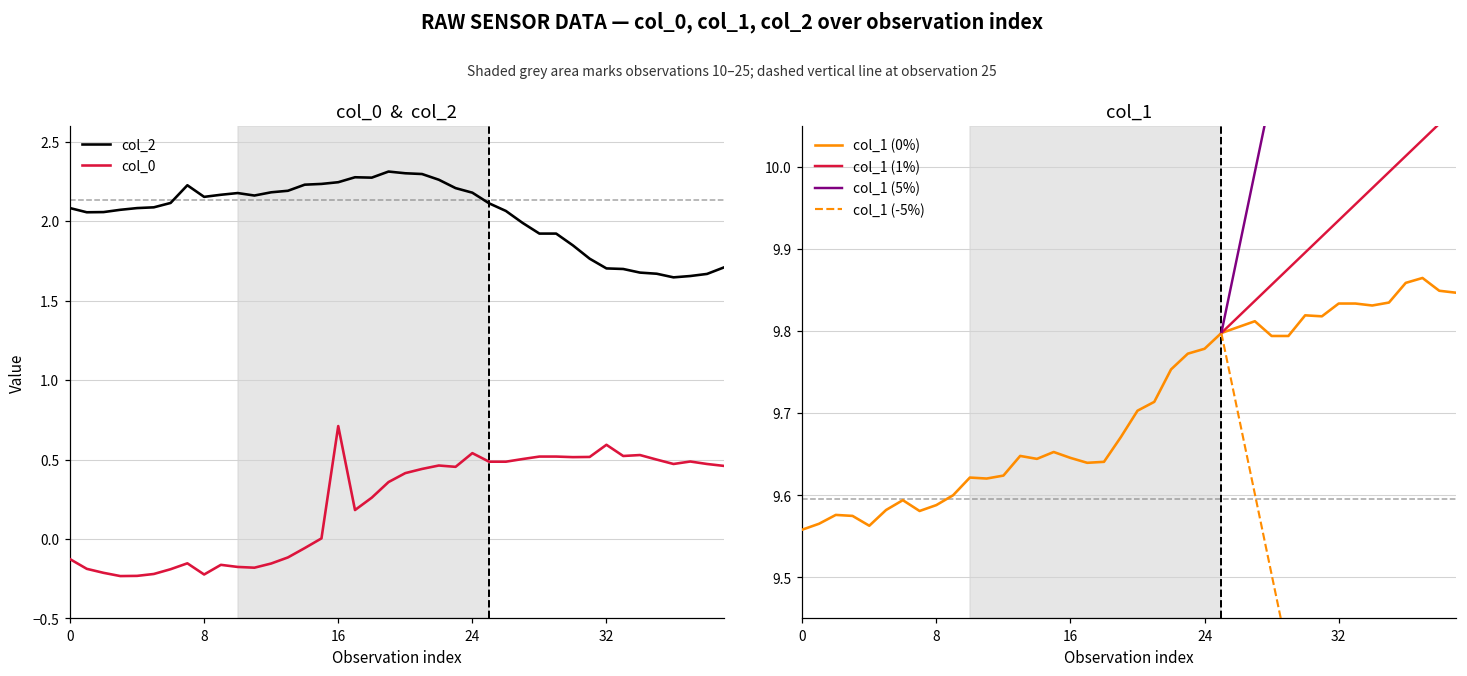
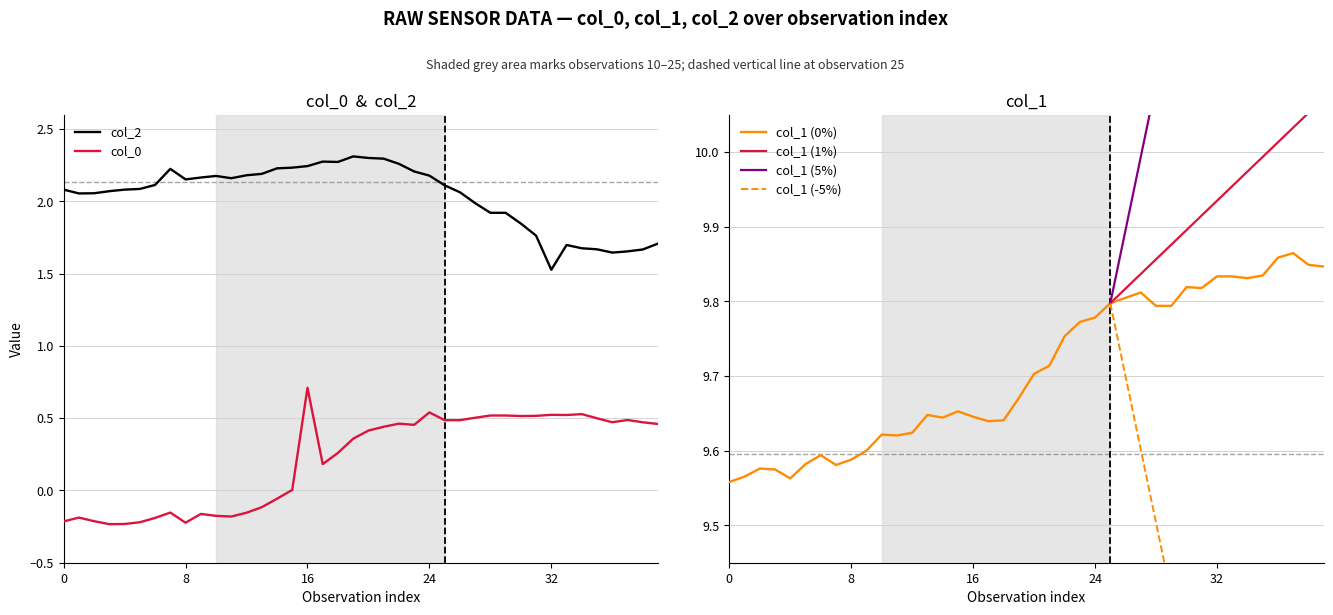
  {
    "col_0 & col_2": {
      "col_2": {
        "0": 2.08,
        "8": 2.15,
        "16": 2.24,
        "24": 2.18,
-       "32": 1.70
+       "32": 1.53
      },
      "col_0": {
-       "0": -0.13,
+       "0": -0.21,
        "8": -0.22,
        "16": 0.71,
        "24": 0.54,
-       "32": 0.59
+       "32": 0.52
      }
    },
    "col_1": {
      "col_1 (1%)": {
        "32": 9.93
      }
    }
  }
